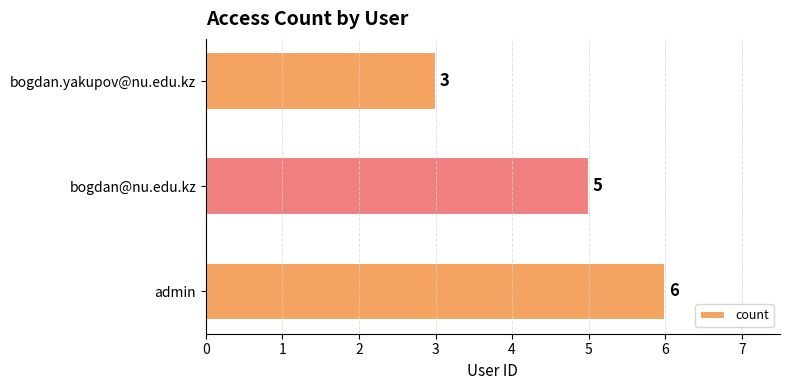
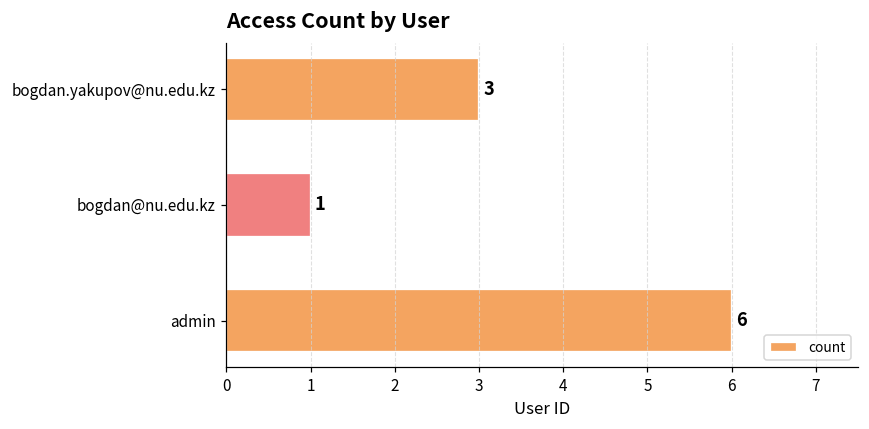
  {
    "bogdan.yakupov@nu.edu.kz": 3,
-   "bogdan@nu.edu.kz": 5,
+   "bogdan@nu.edu.kz": 1,
    "admin": 6
  }
